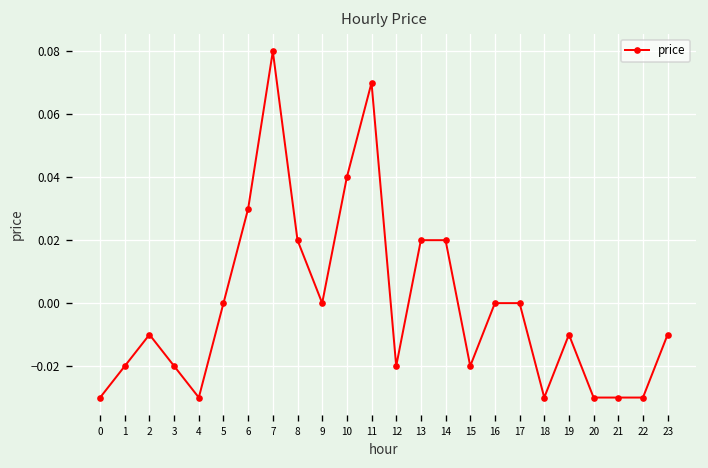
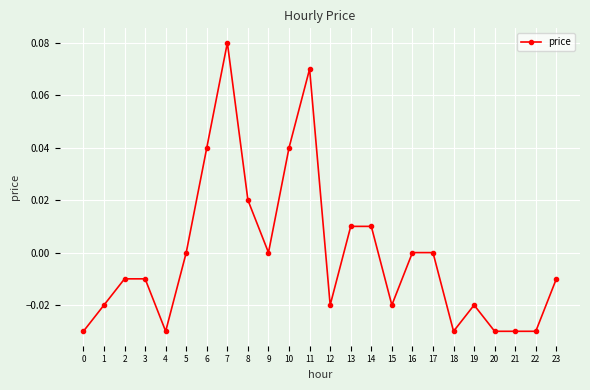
  {
    "0": -0.03,
    "1": -0.02,
    "2": -0.01,
-   "3": -0.02,
+   "3": -0.01,
    "4": -0.03,
    "5": 0.00,
-   "6": 0.03,
+   "6": 0.04,
    "7": 0.08,
    "8": 0.02,
    "9": 0.00,
    "10": 0.04,
    "11": 0.07,
    "12": -0.02,
-   "13": 0.02,
-   "14": 0.02,
+   "13": 0.01,
+   "14": 0.01,
    "15": -0.02,
    "16": 0.00,
    "17": 0.00,
    "18": -0.03,
-   "19": -0.01,
+   "19": -0.02,
    "20": -0.03,
    "21": -0.03,
    "22": -0.03,
    "23": -0.01
  }
